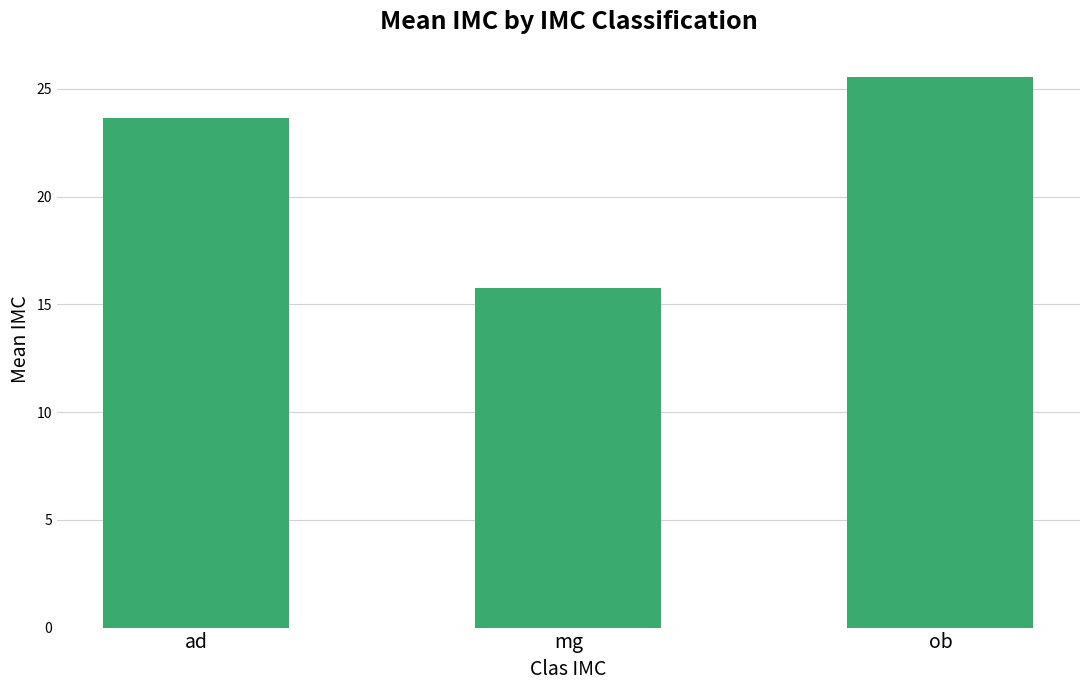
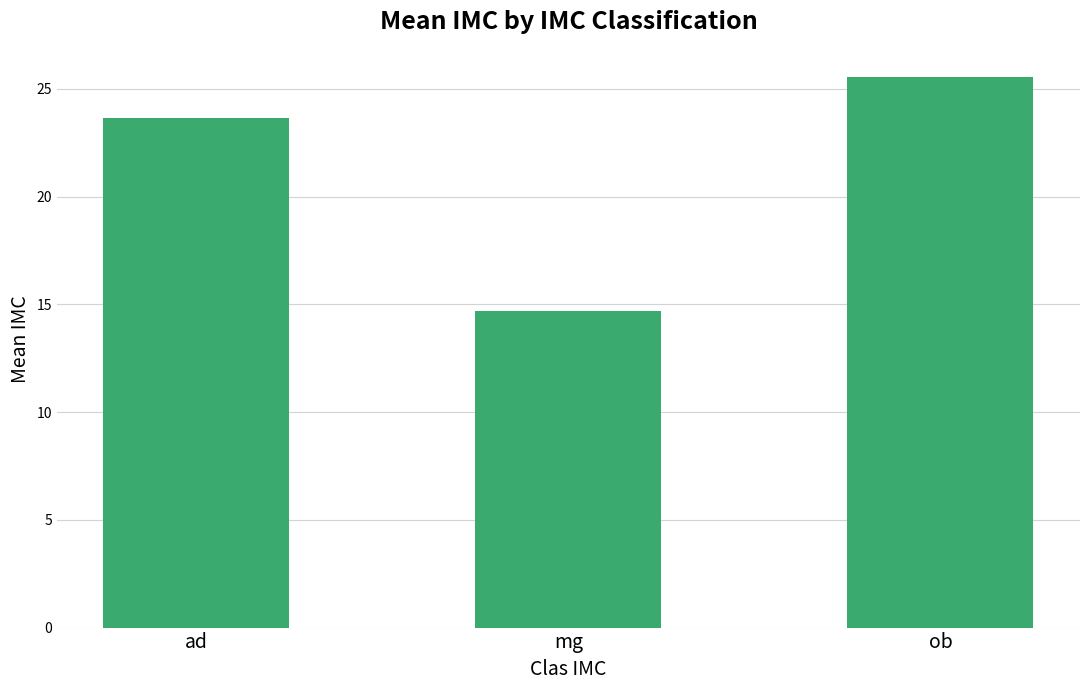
  {
    "ad": 23.7,
-   "mg": 15.8,
+   "mg": 14.7,
    "ob": 25.5
  }
